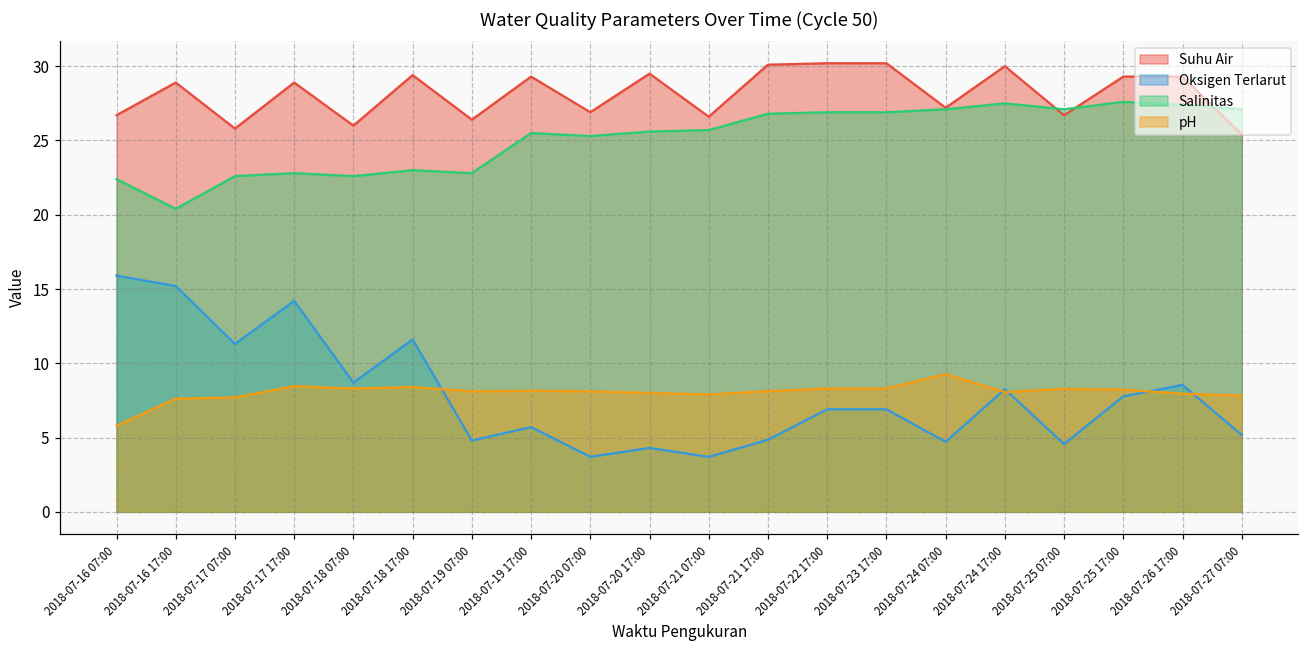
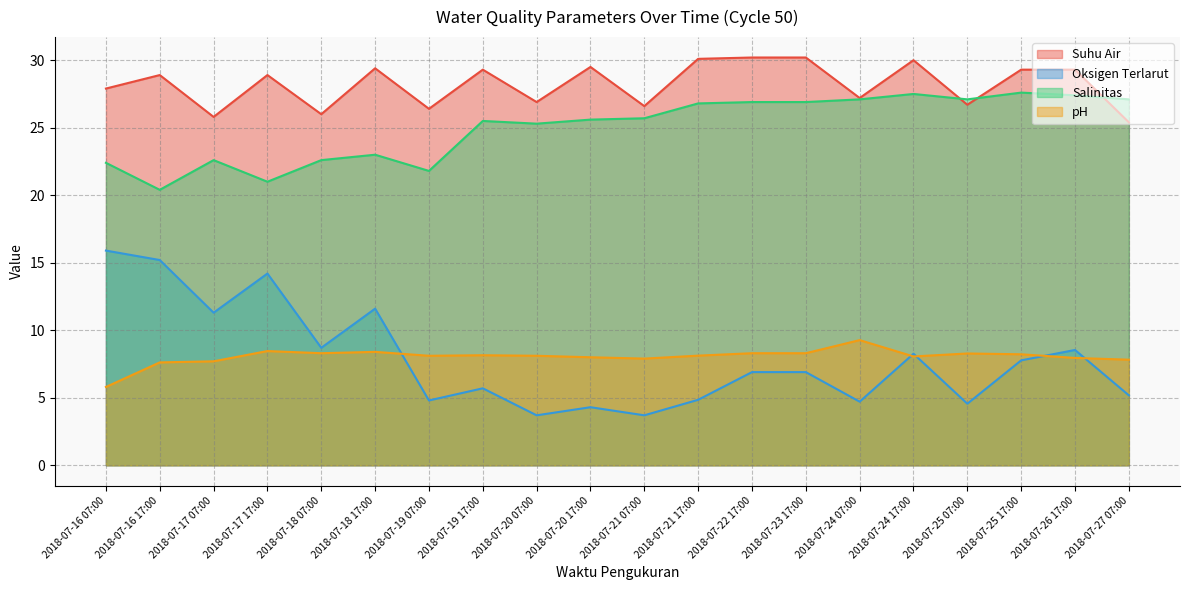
  {
    "Suhu Air": {
-     "2018-07-16 07:00": 26.7,
+     "2018-07-16 07:00": 27.9,
      "2018-07-16 17:00": 28.9,
      "2018-07-17 07:00": 25.8,
      "2018-07-17 17:00": 28.9,
      "2018-07-18 07:00": 26.0,
      "2018-07-18 17:00": 29.4,
      "2018-07-19 07:00": 26.4,
      "2018-07-19 17:00": 29.3,
      "2018-07-20 07:00": 26.9,
      "2018-07-20 17:00": 29.5,
      "2018-07-21 07:00": 26.6,
      "2018-07-21 17:00": 30.1,
      "2018-07-22 17:00": 30.2,
      "2018-07-23 17:00": 30.2,
      "2018-07-24 17:00": 30.0,
      "2018-07-25 07:00": 26.7,
      "2018-07-25 17:00": 29.3
    },
    "Oksigen Terlarut": {
      "2018-07-16 07:00": 15.9,
      "2018-07-16 17:00": 15.2,
      "2018-07-17 07:00": 11.3,
      "2018-07-17 17:00": 14.2,
      "2018-07-18 07:00": 8.7,
      "2018-07-18 17:00": 11.6,
      "2018-07-19 07:00": 4.8,
      "2018-07-19 17:00": 5.7,
      "2018-07-20 07:00": 3.7,
      "2018-07-20 17:00": 4.3,
      "2018-07-21 07:00": 3.7,
      "2018-07-21 17:00": 4.9,
      "2018-07-22 17:00": 6.9,
      "2018-07-23 17:00": 6.9,
      "2018-07-24 07:00": 4.7,
      "2018-07-24 17:00": 8.3,
      "2018-07-25 07:00": 4.6,
      "2018-07-25 17:00": 7.8,
      "2018-07-26 17:00": 8.5,
      "2018-07-27 07:00": 5.2
    },
    "Salinitas": {
      "2018-07-16 07:00": 22.4,
      "2018-07-16 17:00": 20.4,
      "2018-07-17 07:00": 22.6,
-     "2018-07-17 17:00": 22.8,
+     "2018-07-17 17:00": 21.0,
      "2018-07-18 07:00": 22.6,
      "2018-07-18 17:00": 23.0,
-     "2018-07-19 07:00": 22.8,
+     "2018-07-19 07:00": 21.8,
      "2018-07-19 17:00": 25.5,
      "2018-07-20 07:00": 25.3,
      "2018-07-20 17:00": 25.6,
      "2018-07-21 07:00": 25.7,
      "2018-07-21 17:00": 26.8,
      "2018-07-22 17:00": 26.9,
      "2018-07-23 17:00": 26.9,
      "2018-07-24 17:00": 27.5,
      "2018-07-25 07:00": 27.1,
      "2018-07-25 17:00": 27.6
    },
    "pH": {
      "2018-07-16 07:00": 5.8,
      "2018-07-16 17:00": 7.6,
      "2018-07-17 07:00": 7.7,
      "2018-07-17 17:00": 8.5,
      "2018-07-18 07:00": 8.3,
      "2018-07-18 17:00": 8.4,
      "2018-07-19 07:00": 8.1,
      "2018-07-19 17:00": 8.2,
      "2018-07-20 07:00": 8.1,
      "2018-07-20 17:00": 8.0,
      "2018-07-21 07:00": 7.9,
      "2018-07-21 17:00": 8.1,
      "2018-07-22 17:00": 8.3,
      "2018-07-23 17:00": 8.3,
      "2018-07-24 07:00": 9.3,
      "2018-07-24 17:00": 8.1,
      "2018-07-25 07:00": 8.3,
      "2018-07-25 17:00": 8.2,
      "2018-07-26 17:00": 8.0,
      "2018-07-27 07:00": 7.8
    }
  }
